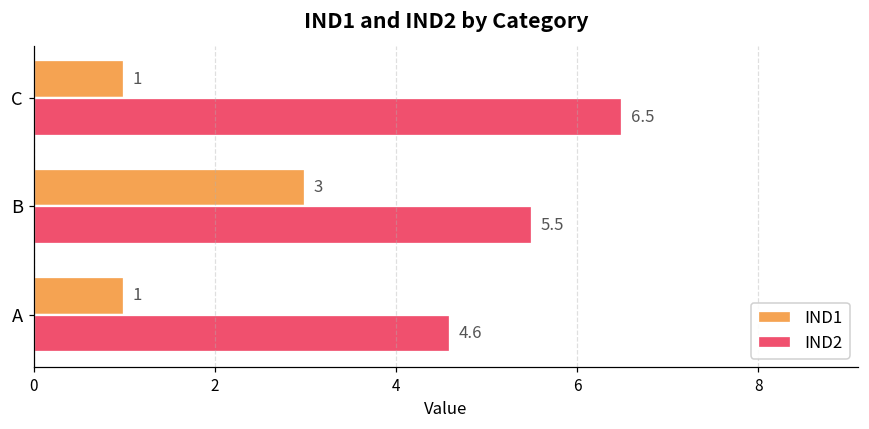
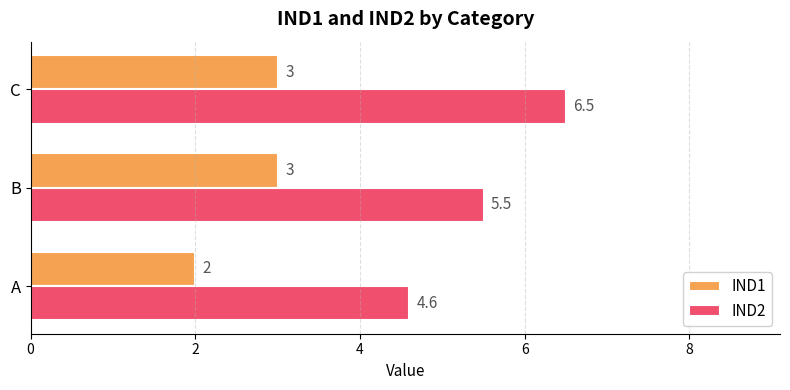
  {
    "IND1": {
-     "C": 1,
+     "C": 3,
      "B": 3,
-     "A": 1
+     "A": 2
    },
    "IND2": {
      "C": 6.5,
      "B": 5.5,
      "A": 4.6
    }
  }
